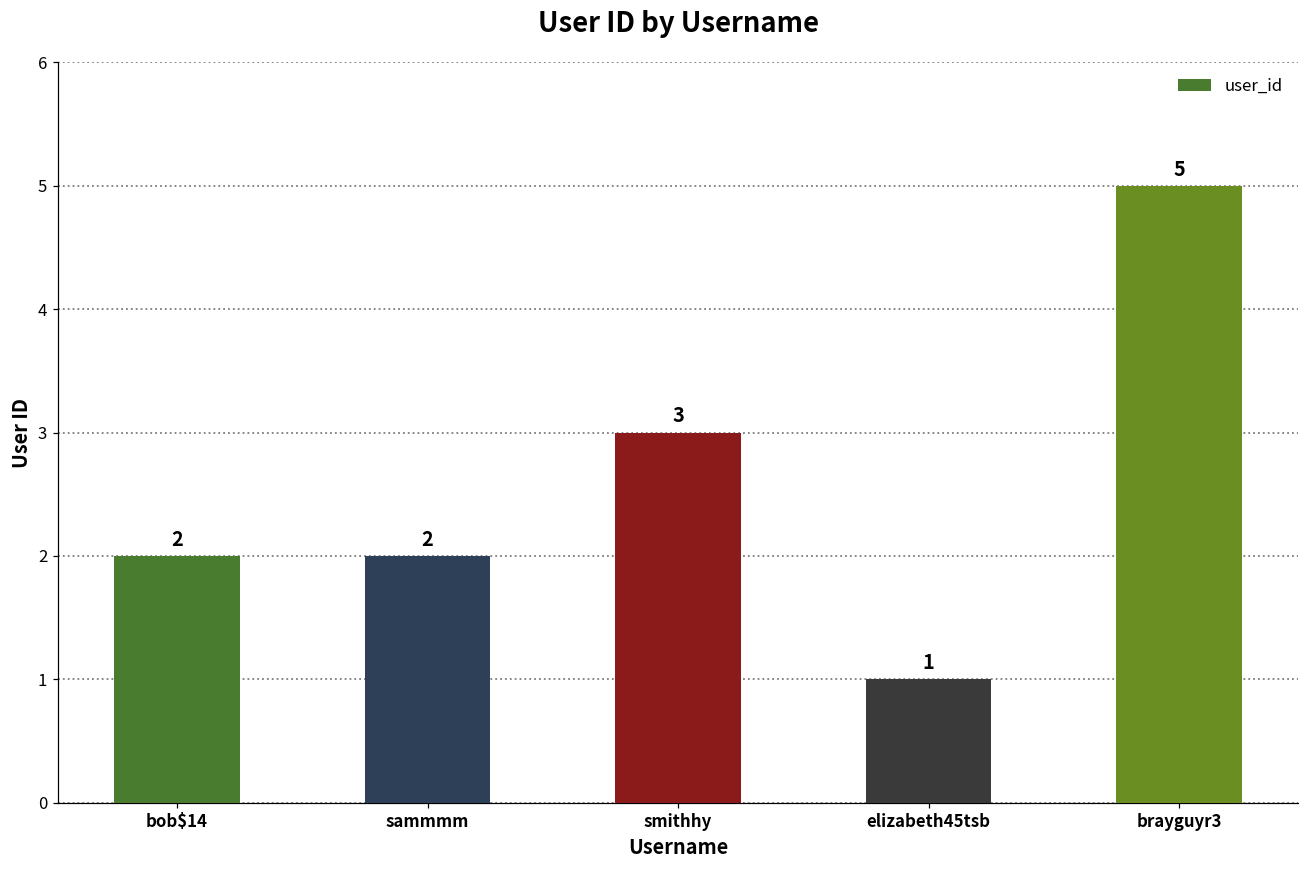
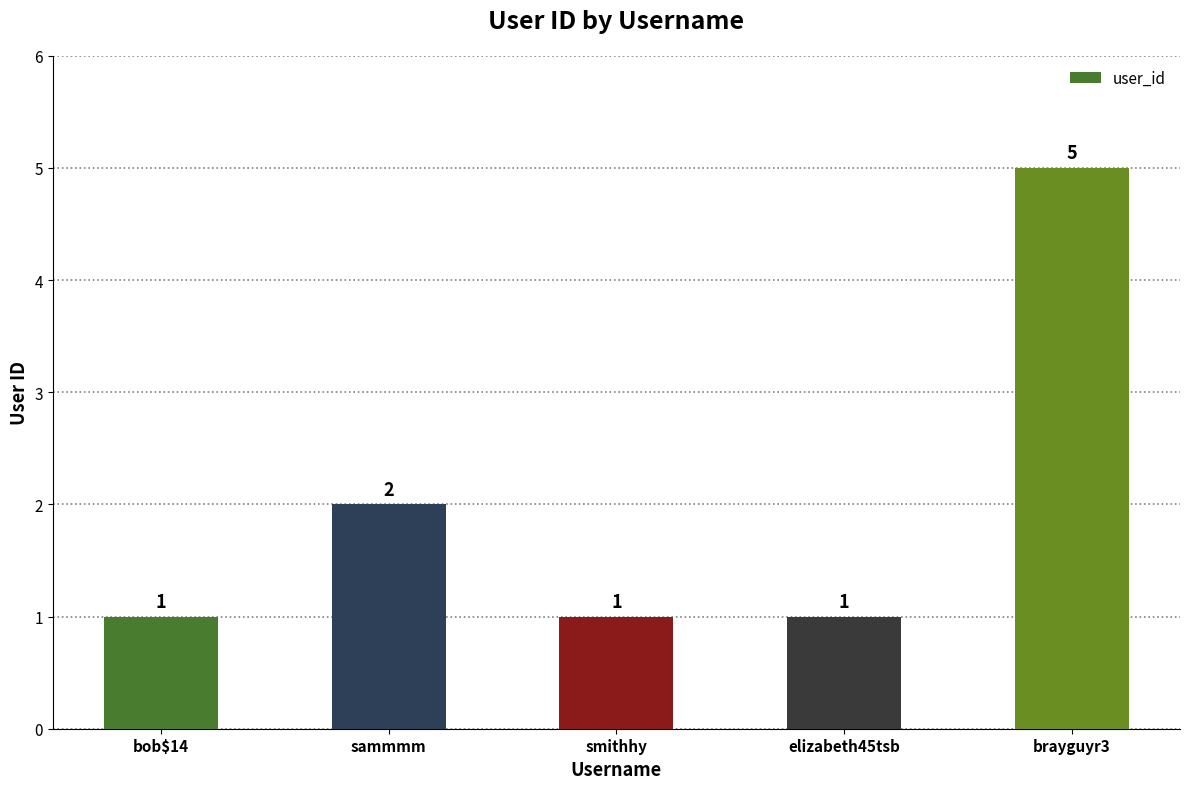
  {
-   "bob$14": 2,
+   "bob$14": 1,
    "sammmm": 2,
-   "smithhy": 3,
+   "smithhy": 1,
    "elizabeth45tsb": 1,
    "brayguyr3": 5
  }
